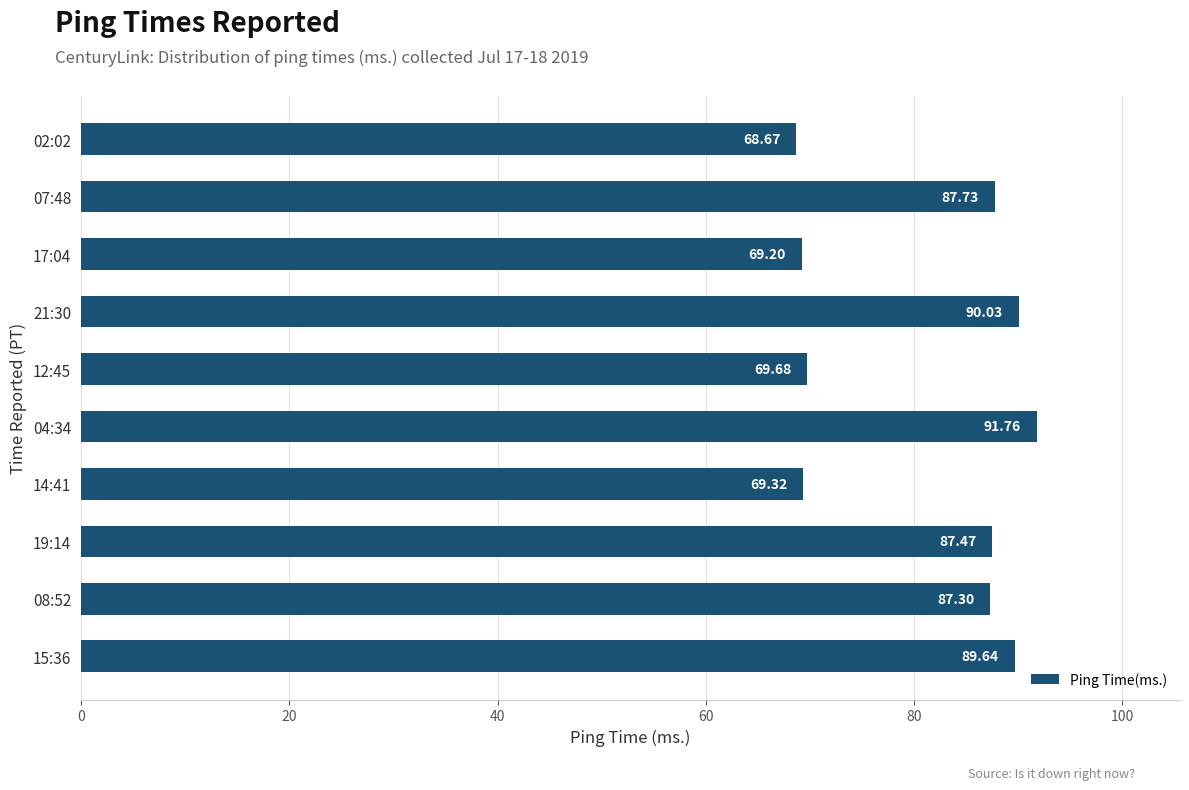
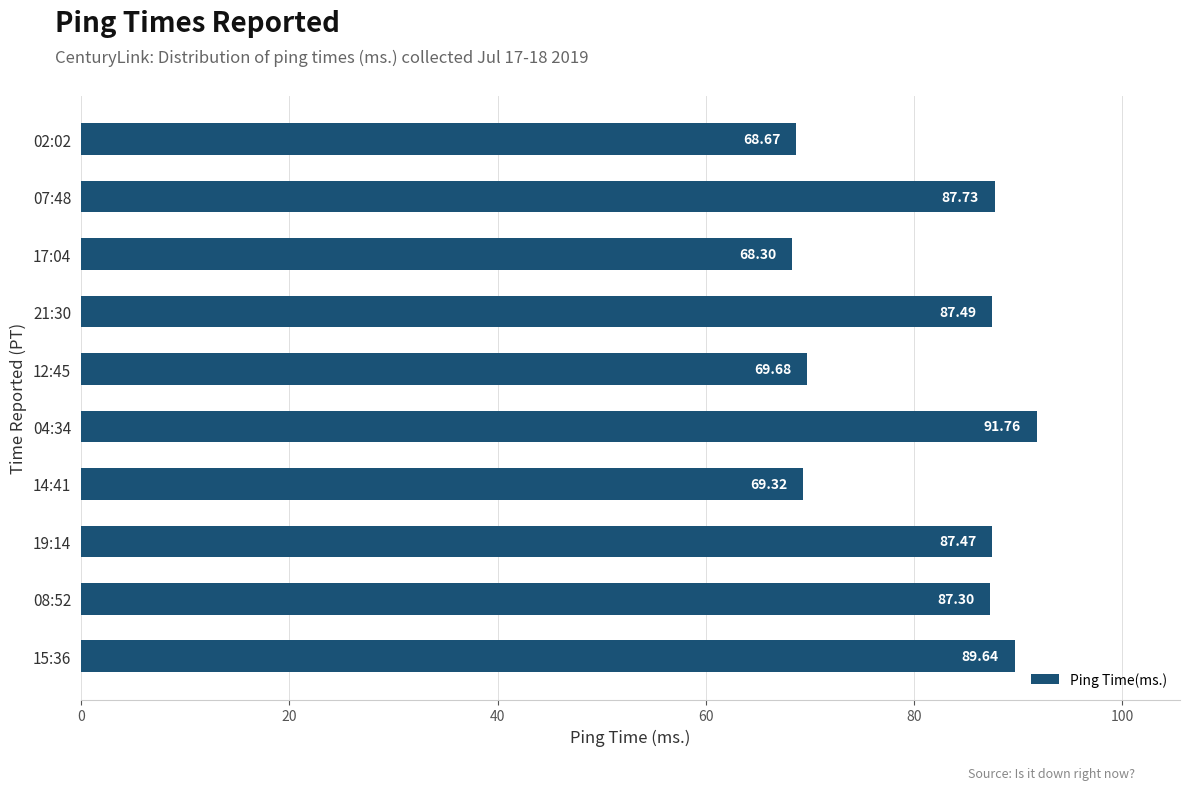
  {
    "02:02": 68.67,
    "07:48": 87.73,
-   "17:04": 69.20,
-   "21:30": 90.03,
+   "17:04": 68.30,
+   "21:30": 87.49,
    "12:45": 69.68,
    "04:34": 91.76,
    "14:41": 69.32,
    "19:14": 87.47,
    "08:52": 87.30,
    "15:36": 89.64
  }
